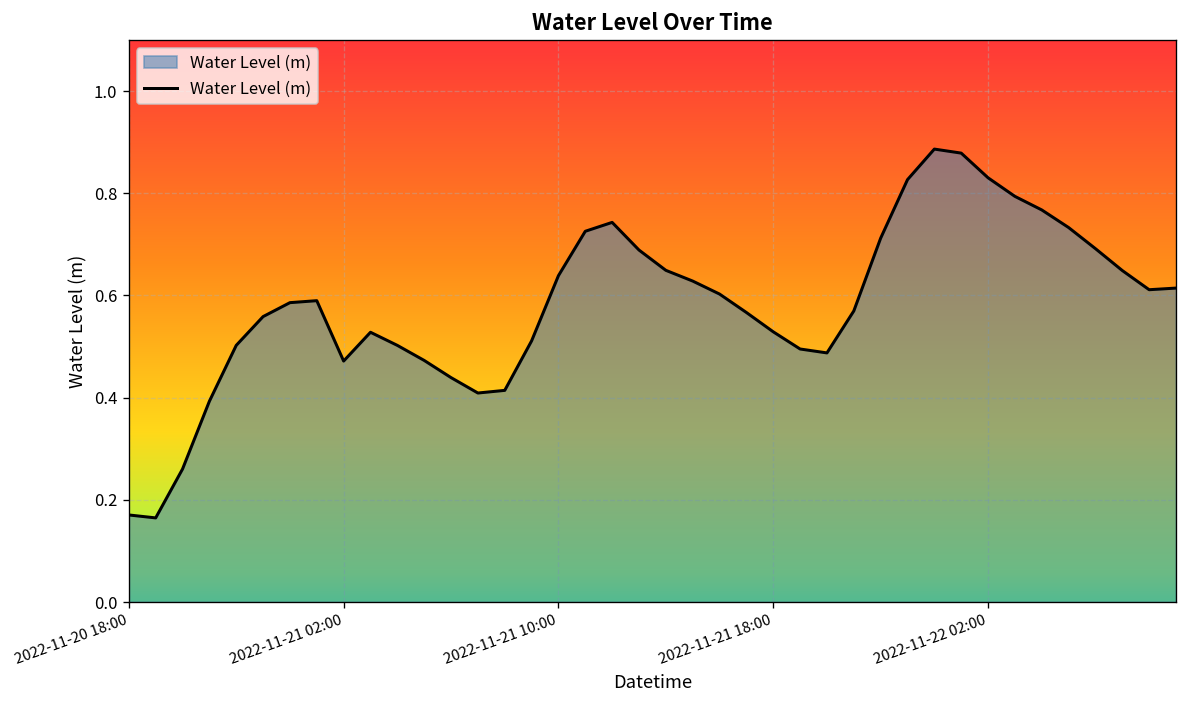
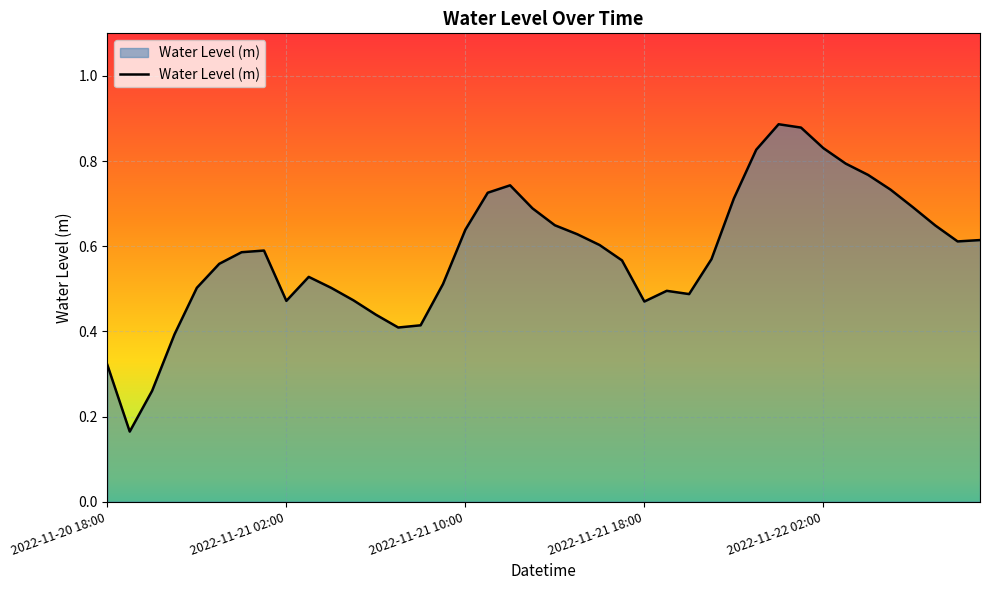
  {
-   "2022-11-20 18:00": 0.17,
+   "2022-11-20 18:00": 0.32,
    "2022-11-21 02:00": 0.47,
    "2022-11-21 10:00": 0.64,
-   "2022-11-21 18:00": 0.53,
+   "2022-11-21 18:00": 0.47,
    "2022-11-22 02:00": 0.83
  }
